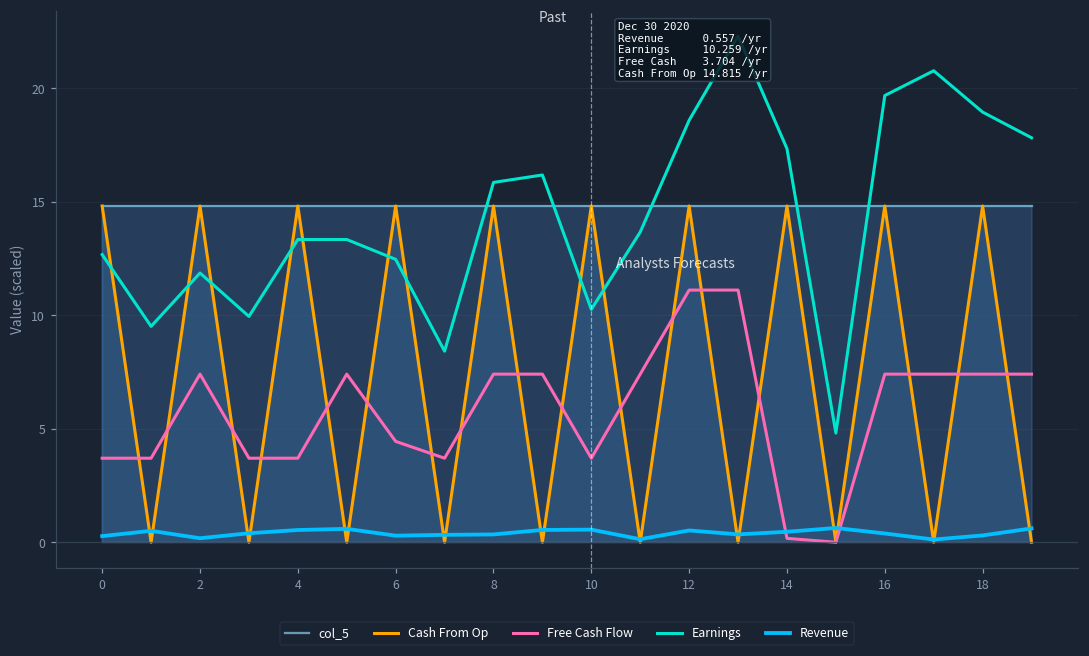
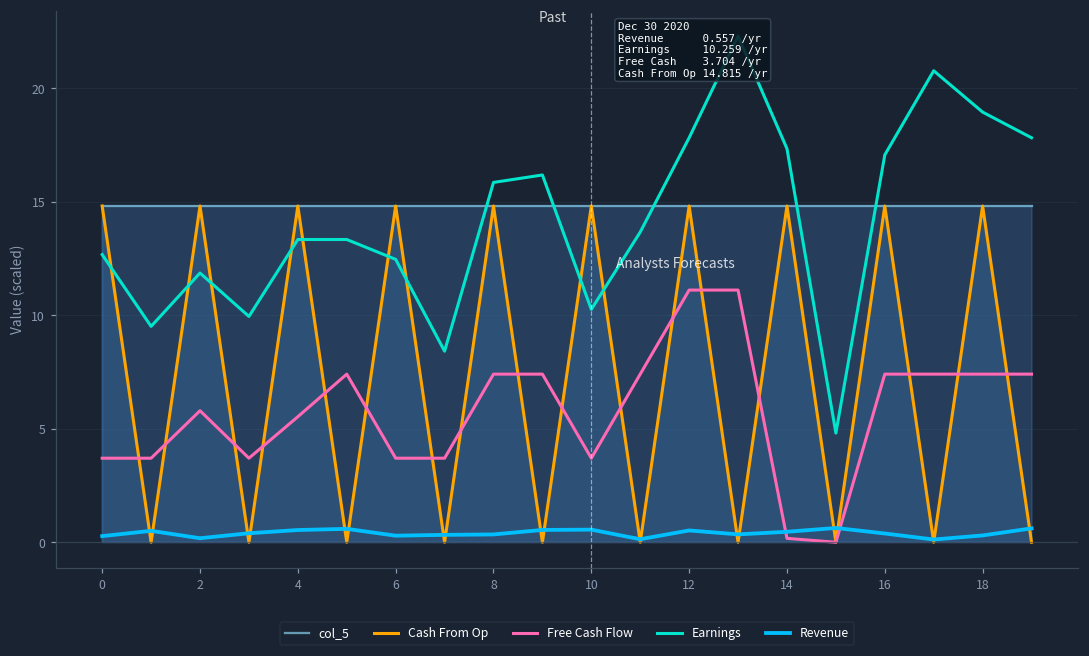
  {
    "Free Cash Flow": {
      "0": 3.7,
-     "2": 7.4,
-     "4": 3.7,
-     "6": 4.4,
+     "2": 5.8,
+     "4": 5.5,
+     "6": 3.7,
      "8": 7.4,
      "10": 3.7,
      "12": 11.1,
      "14": 0.2,
      "16": 7.4,
      "18": 7.4
    },
    "Earnings": {
      "0": 12.7,
      "2": 11.9,
      "4": 13.3,
      "6": 12.5,
      "8": 15.9,
      "10": 10.3,
-     "12": 18.6,
+     "12": 17.8,
      "14": 17.3,
-     "16": 19.7,
+     "16": 17.1,
      "18": 19.0
    },
    "Revenue": {
      "0": 0.3,
      "2": 0.2,
      "4": 0.5,
      "6": 0.3,
      "8": 0.3,
      "10": 0.6,
      "12": 0.5,
      "14": 0.5,
      "16": 0.4,
      "18": 0.3
    }
  }
